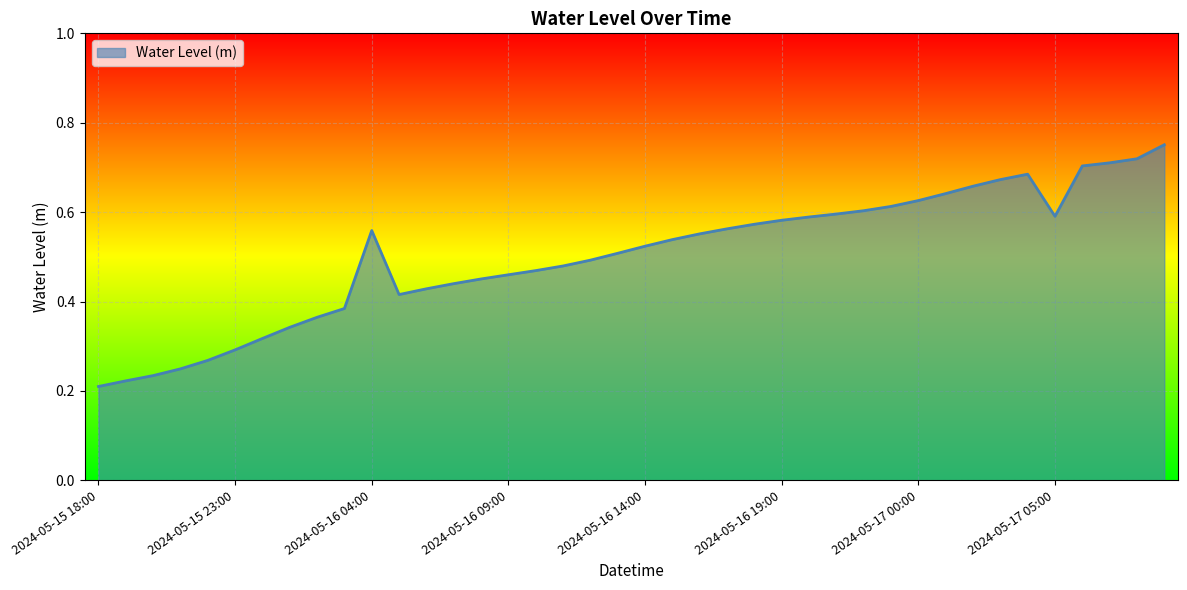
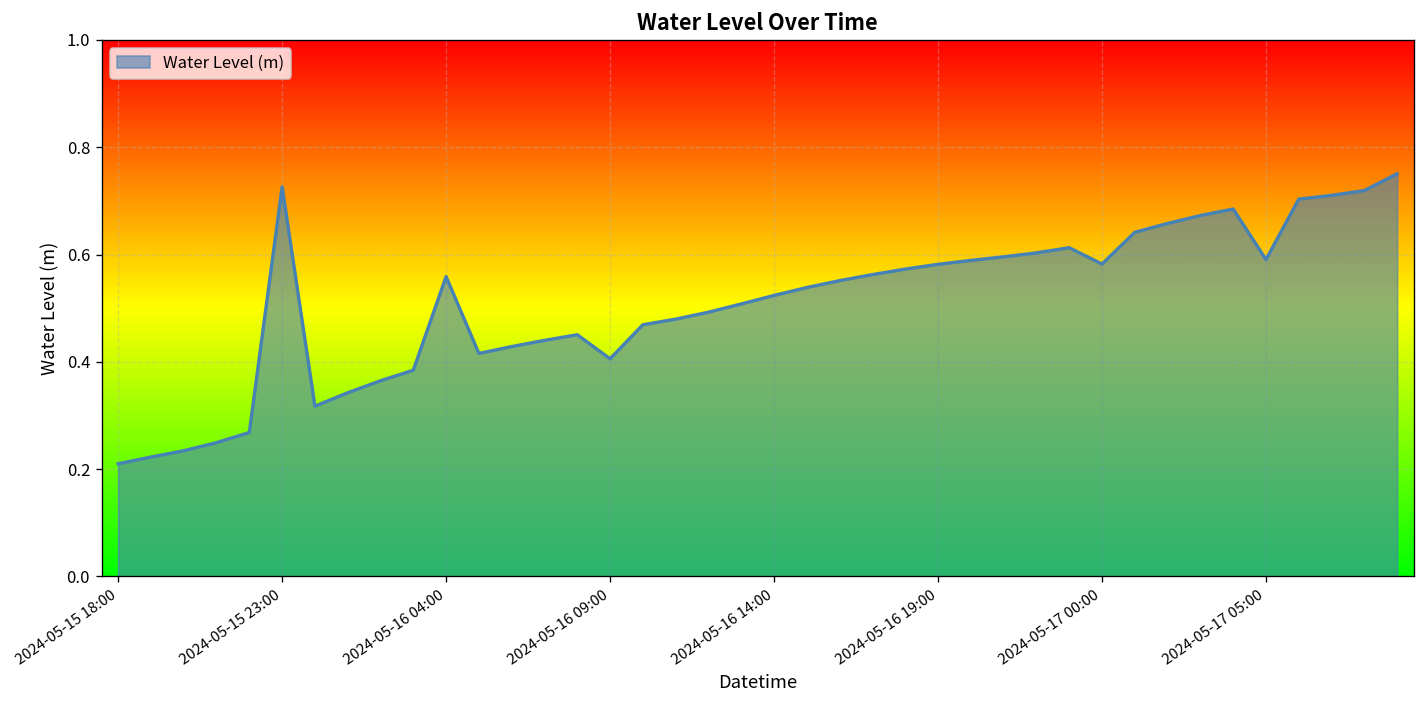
  {
    "2024-05-15 18:00": 0.21,
-   "2024-05-15 23:00": 0.29,
+   "2024-05-15 23:00": 0.73,
    "2024-05-16 04:00": 0.56,
-   "2024-05-16 09:00": 0.46,
+   "2024-05-16 09:00": 0.41,
    "2024-05-16 14:00": 0.52,
    "2024-05-16 19:00": 0.58,
-   "2024-05-17 00:00": 0.63,
+   "2024-05-17 00:00": 0.58,
    "2024-05-17 05:00": 0.59
  }
